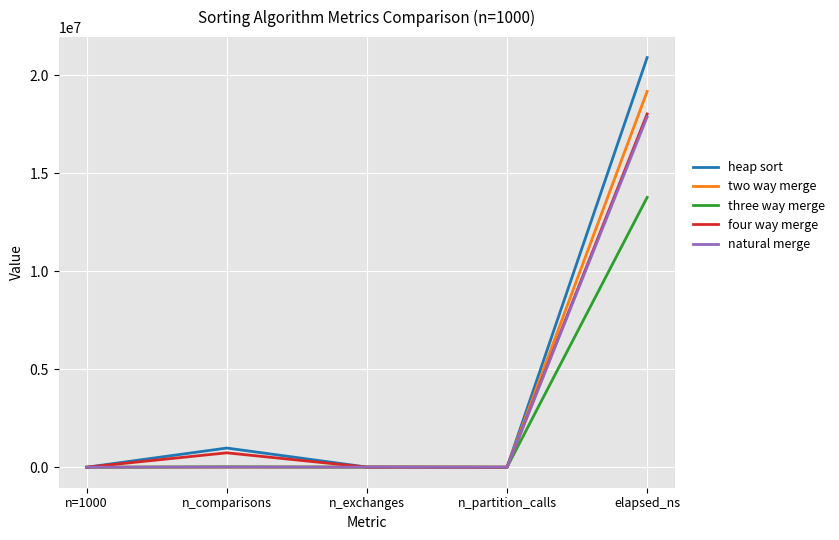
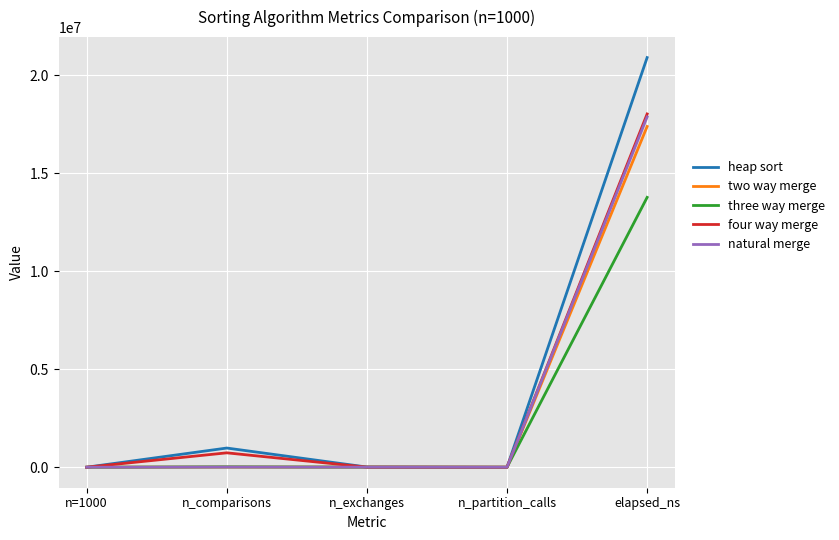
  {
    "heap sort": {
      "n_comparisons": 1000000,
      "elapsed_ns": 20900000
    },
    "two way merge": {
-     "elapsed_ns": 19200000
+     "elapsed_ns": 17400000
    },
    "three way merge": {
      "elapsed_ns": 13800000
    },
    "four way merge": {
      "n_comparisons": 700000,
      "elapsed_ns": 18000000
    },
    "natural merge": {
      "elapsed_ns": 17900000
    }
  }
